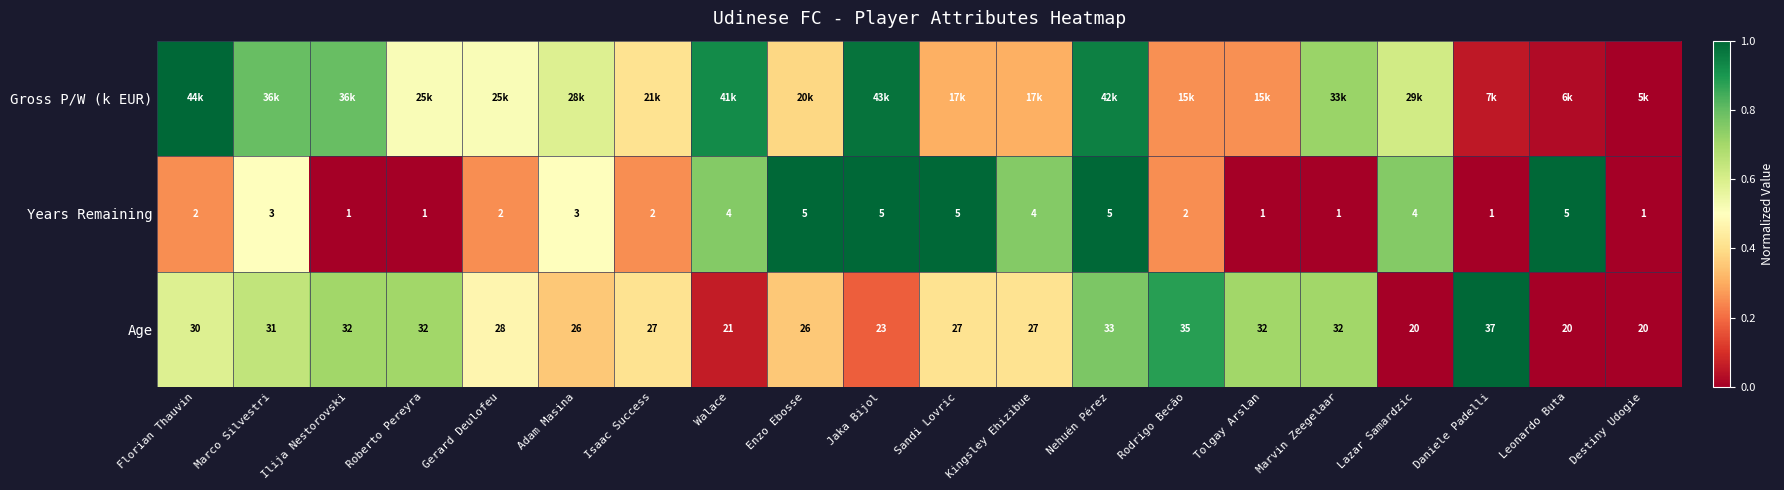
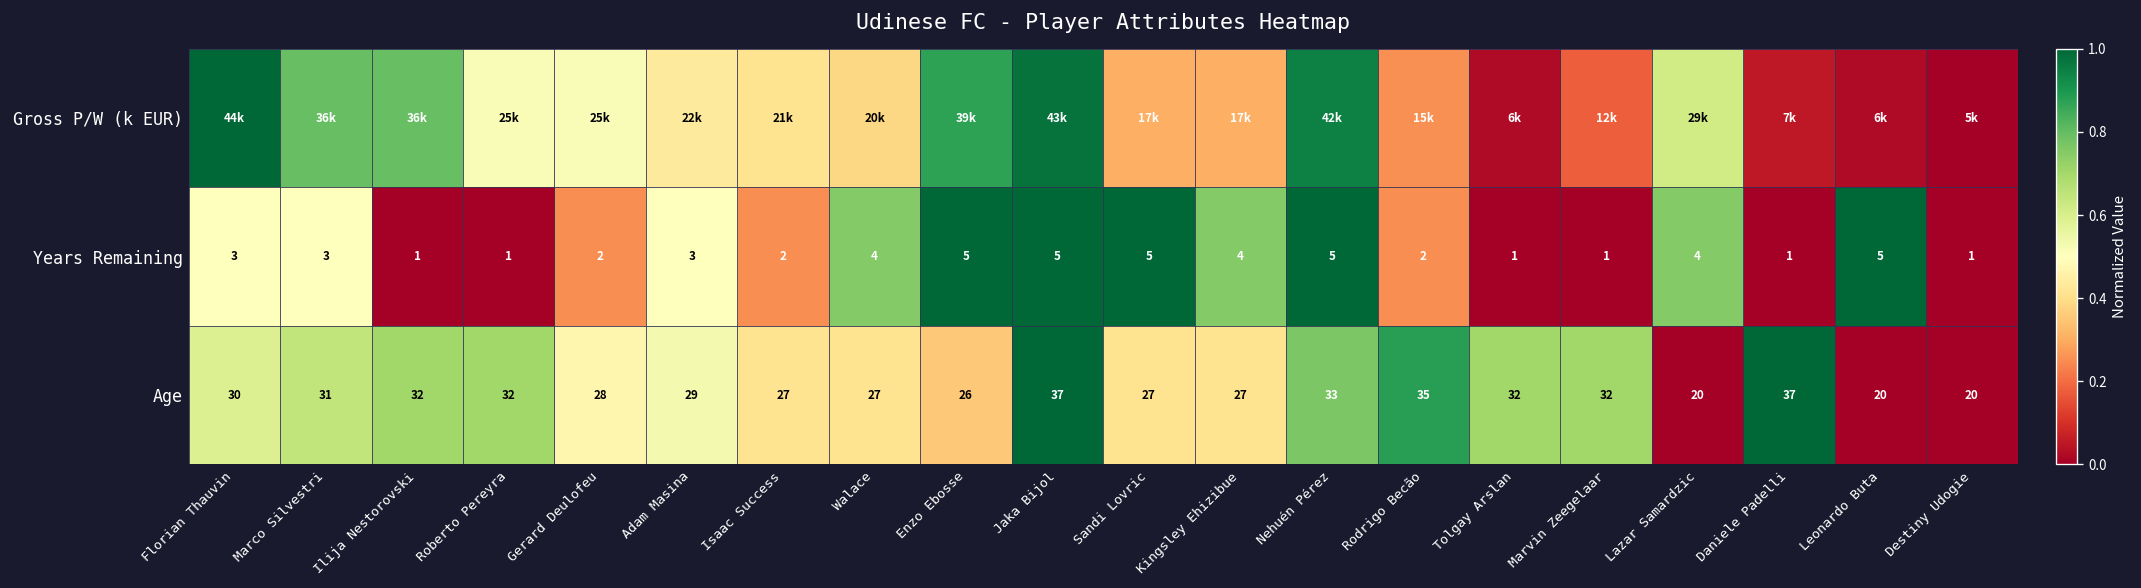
  {
    "Gross P/W (k EUR)": {
      "Florian Thauvin": "44k",
      "Marco Silvestri": "36k",
      "Ilija Nestorovski": "36k",
      "Roberto Pereyra": "25k",
      "Gerard Deulofeu": "25k",
-     "Adam Masina": "28k",
+     "Adam Masina": "22k",
      "Isaac Success": "21k",
-     "Walace": "41k",
-     "Enzo Ebosse": "20k",
+     "Walace": "20k",
+     "Enzo Ebosse": "39k",
      "Jaka Bijol": "43k",
      "Sandi Lovric": "17k",
      "Kingsley Ehizibue": "17k",
      "Nehuén Pérez": "42k",
      "Rodrigo Becão": "15k",
-     "Tolgay Arslan": "15k",
-     "Marvin Zeegelaar": "33k",
+     "Tolgay Arslan": "6k",
+     "Marvin Zeegelaar": "12k",
      "Lazar Samardzic": "29k",
      "Daniele Padelli": "7k",
      "Leonardo Buta": "6k",
      "Destiny Udogie": "5k"
    },
    "Years Remaining": {
-     "Florian Thauvin": "2",
+     "Florian Thauvin": "3",
      "Marco Silvestri": "3",
      "Ilija Nestorovski": "1",
      "Roberto Pereyra": "1",
      "Gerard Deulofeu": "2",
      "Adam Masina": "3",
      "Isaac Success": "2",
      "Walace": "4",
      "Enzo Ebosse": "5",
      "Jaka Bijol": "5",
      "Sandi Lovric": "5",
      "Kingsley Ehizibue": "4",
      "Nehuén Pérez": "5",
      "Rodrigo Becão": "2",
      "Tolgay Arslan": "1",
      "Marvin Zeegelaar": "1",
      "Lazar Samardzic": "4",
      "Daniele Padelli": "1",
      "Leonardo Buta": "5",
      "Destiny Udogie": "1"
    },
    "Age": {
      "Florian Thauvin": "30",
      "Marco Silvestri": "31",
      "Ilija Nestorovski": "32",
      "Roberto Pereyra": "32",
      "Gerard Deulofeu": "28",
-     "Adam Masina": "26",
+     "Adam Masina": "29",
      "Isaac Success": "27",
-     "Walace": "21",
+     "Walace": "27",
      "Enzo Ebosse": "26",
-     "Jaka Bijol": "23",
+     "Jaka Bijol": "37",
      "Sandi Lovric": "27",
      "Kingsley Ehizibue": "27",
      "Nehuén Pérez": "33",
      "Rodrigo Becão": "35",
      "Tolgay Arslan": "32",
      "Marvin Zeegelaar": "32",
      "Lazar Samardzic": "20",
      "Daniele Padelli": "37",
      "Leonardo Buta": "20",
      "Destiny Udogie": "20"
    }
  }
